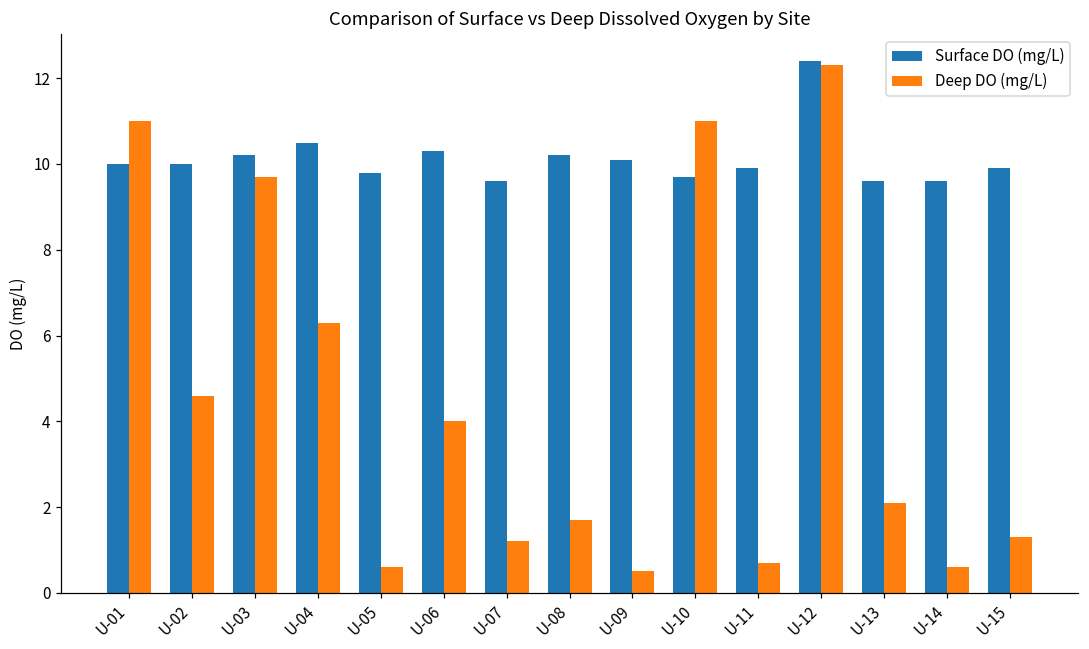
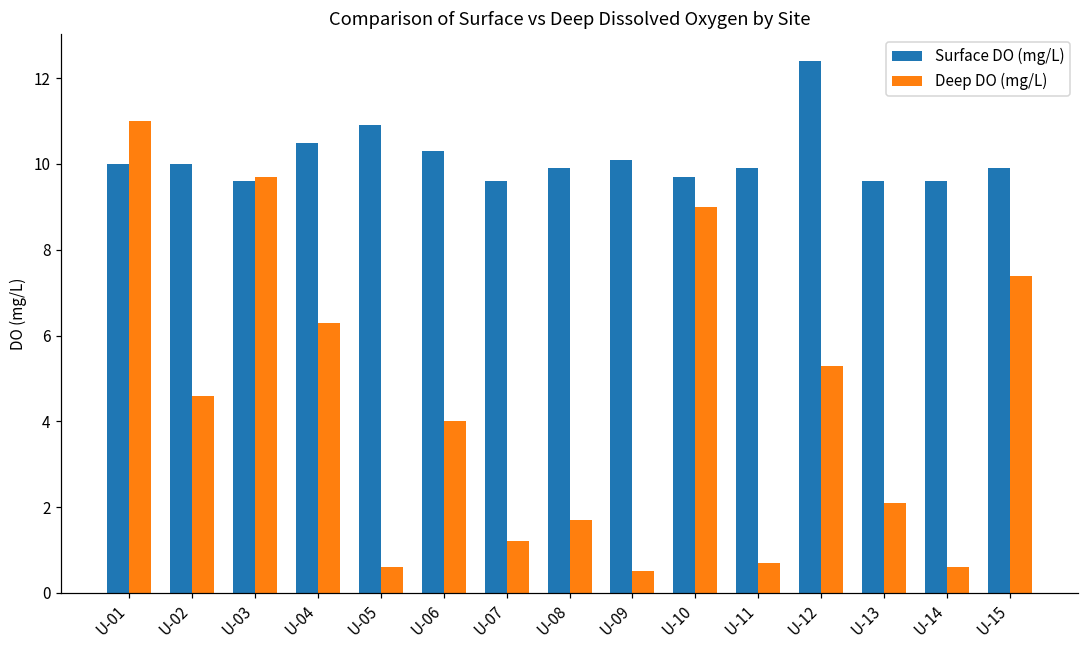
  {
    "Surface DO (mg/L)": {
      "U-01": 10.0,
      "U-02": 10.0,
-     "U-03": 10.2,
+     "U-03": 9.6,
      "U-04": 10.5,
-     "U-05": 9.8,
+     "U-05": 10.9,
      "U-06": 10.3,
      "U-07": 9.6,
-     "U-08": 10.2,
+     "U-08": 9.9,
      "U-09": 10.1,
      "U-10": 9.7,
      "U-11": 9.9,
      "U-12": 12.4,
      "U-13": 9.6,
      "U-14": 9.6,
      "U-15": 9.9
    },
    "Deep DO (mg/L)": {
      "U-01": 11.0,
      "U-02": 4.6,
      "U-03": 9.7,
      "U-04": 6.3,
      "U-05": 0.6,
      "U-06": 4.0,
      "U-07": 1.2,
      "U-08": 1.7,
      "U-09": 0.5,
-     "U-10": 11,
+     "U-10": 9,
      "U-11": 0.7,
-     "U-12": 12.3,
+     "U-12": 5.3,
      "U-13": 2.1,
      "U-14": 0.6,
-     "U-15": 1.3
+     "U-15": 7.4
    }
  }
